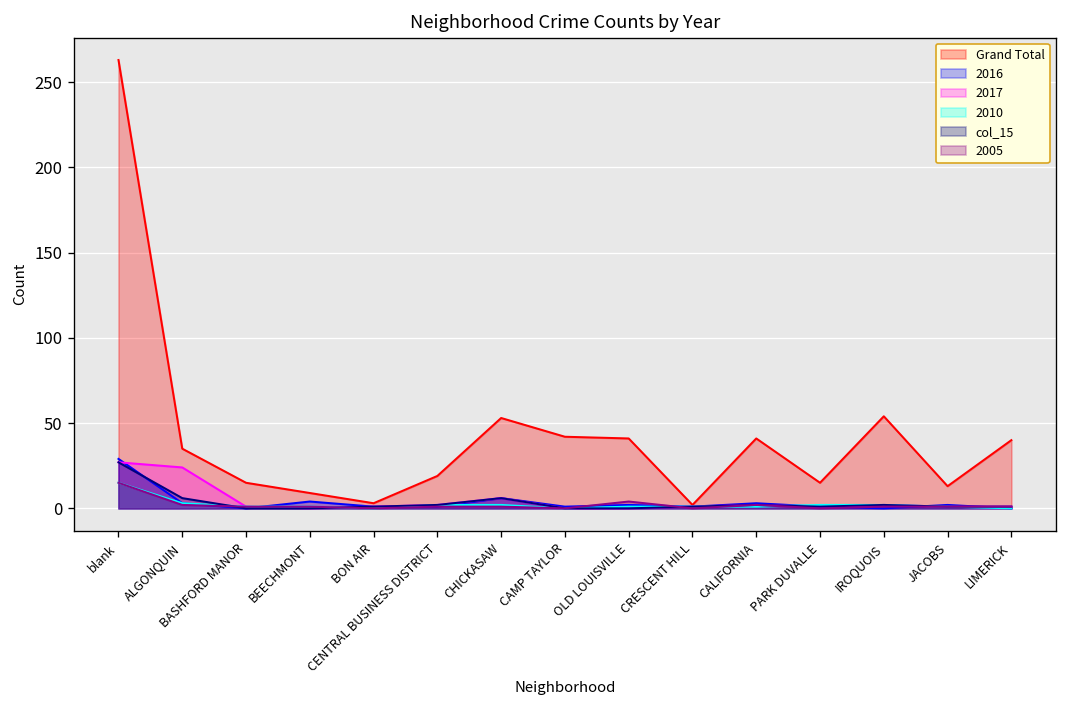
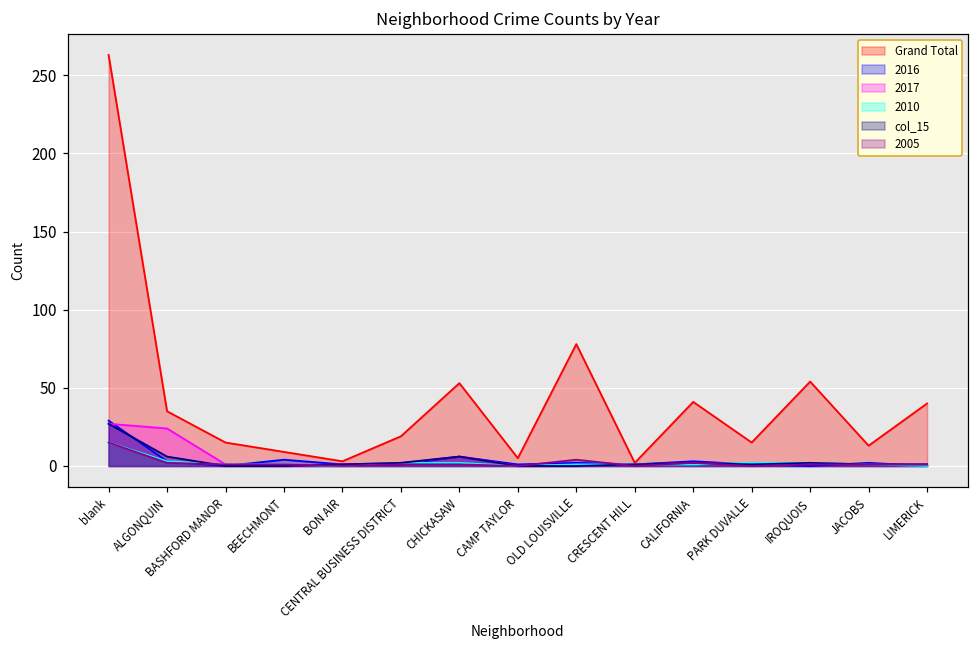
  {
    "Grand Total": {
      "blank": 263,
      "ALGONQUIN": 35,
      "BASHFORD MANOR": 15,
      "BEECHMONT": 9,
      "BON AIR": 3,
      "CENTRAL BUSINESS DISTRICT": 19,
      "CHICKASAW": 53,
-     "CAMP TAYLOR": 42,
-     "OLD LOUISVILLE": 41,
+     "CAMP TAYLOR": 5,
+     "OLD LOUISVILLE": 78,
      "CALIFORNIA": 41,
      "PARK DUVALLE": 15,
      "IROQUOIS": 54,
      "JACOBS": 13,
      "LIMERICK": 40
    },
    "2017": {
      "ALGONQUIN": 24
    },
    "2005": {
      "OLD LOUISVILLE": 4
    }
  }
